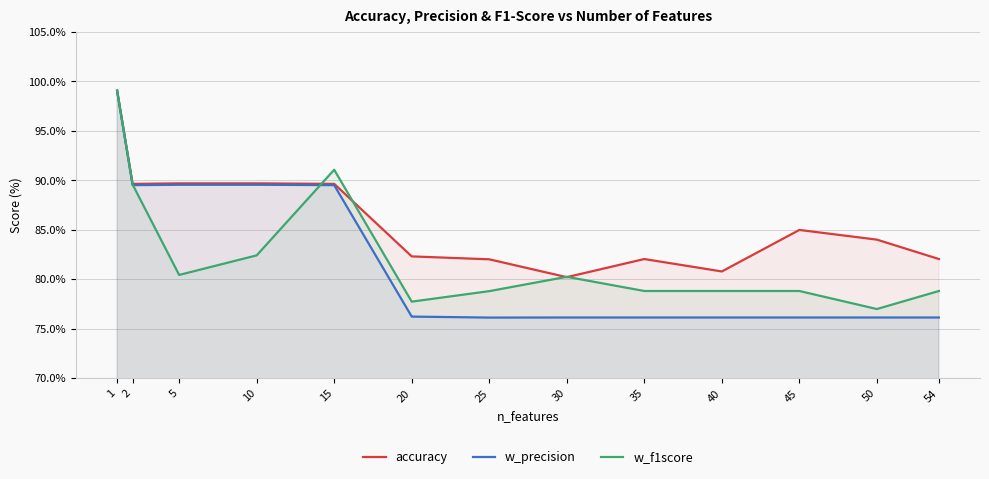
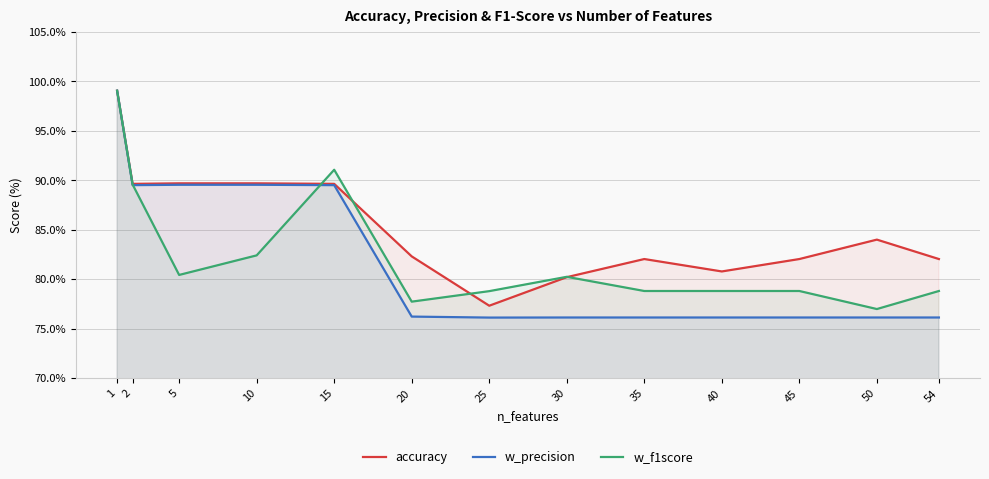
  {
    "accuracy": {
      "20": "82%",
-     "25": "82%",
+     "25": "77%",
      "35": "82%",
      "40": "81%",
-     "45": "85%",
+     "45": "82%",
      "50": "84%",
      "54": "82%"
    },
    "w_precision": {
      "20": "76%",
      "25": "76%",
      "30": "76%",
      "35": "76%",
      "40": "76%",
      "45": "76%",
      "50": "76%",
      "54": "76%"
    },
    "w_f1score": {
      "5": "80%",
      "10": "82%",
      "15": "91%",
      "20": "78%",
      "25": "79%",
      "35": "79%",
      "40": "79%",
      "45": "79%",
      "50": "77%",
      "54": "79%"
    }
  }
